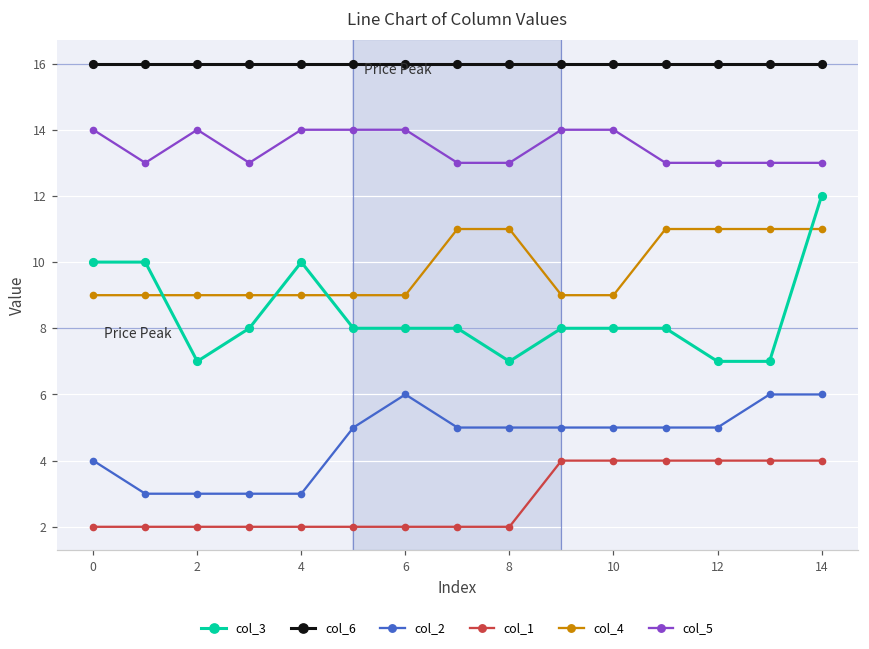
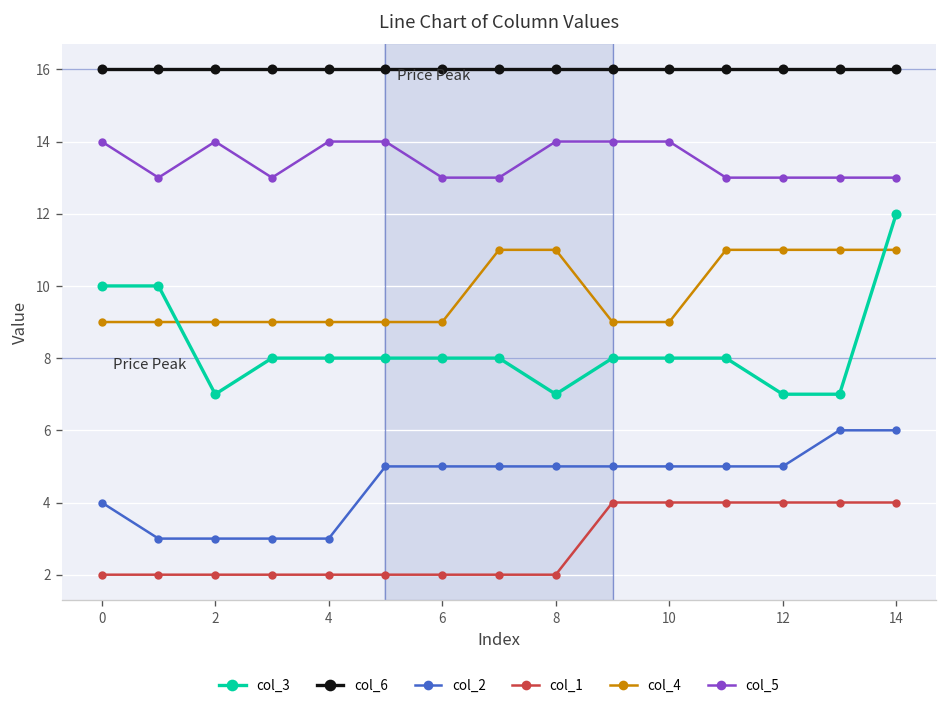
  {
    "col_3": {
      "0": 10,
      "2": 7,
-     "4": 10,
+     "4": 8,
      "6": 8,
      "8": 7,
      "10": 8,
      "12": 7,
      "14": 12
    },
    "col_6": {
      "0": 16,
      "2": 16,
      "4": 16,
      "6": 16,
      "8": 16,
      "10": 16,
      "12": 16,
      "14": 16
    },
    "col_2": {
      "0": 4,
      "2": 3,
      "4": 3,
-     "6": 6,
+     "6": 5,
      "8": 5,
      "10": 5,
      "12": 5,
      "14": 6
    },
    "col_1": {
      "0": 2,
      "2": 2,
      "4": 2,
      "6": 2,
      "8": 2,
      "10": 4,
      "12": 4,
      "14": 4
    },
    "col_4": {
      "0": 9,
      "2": 9,
      "4": 9,
      "6": 9,
      "8": 11,
      "10": 9,
      "12": 11,
      "14": 11
    },
    "col_5": {
      "0": 14,
      "2": 14,
      "4": 14,
-     "6": 14,
-     "8": 13,
+     "6": 13,
+     "8": 14,
      "10": 14,
      "12": 13,
      "14": 13
    }
  }
